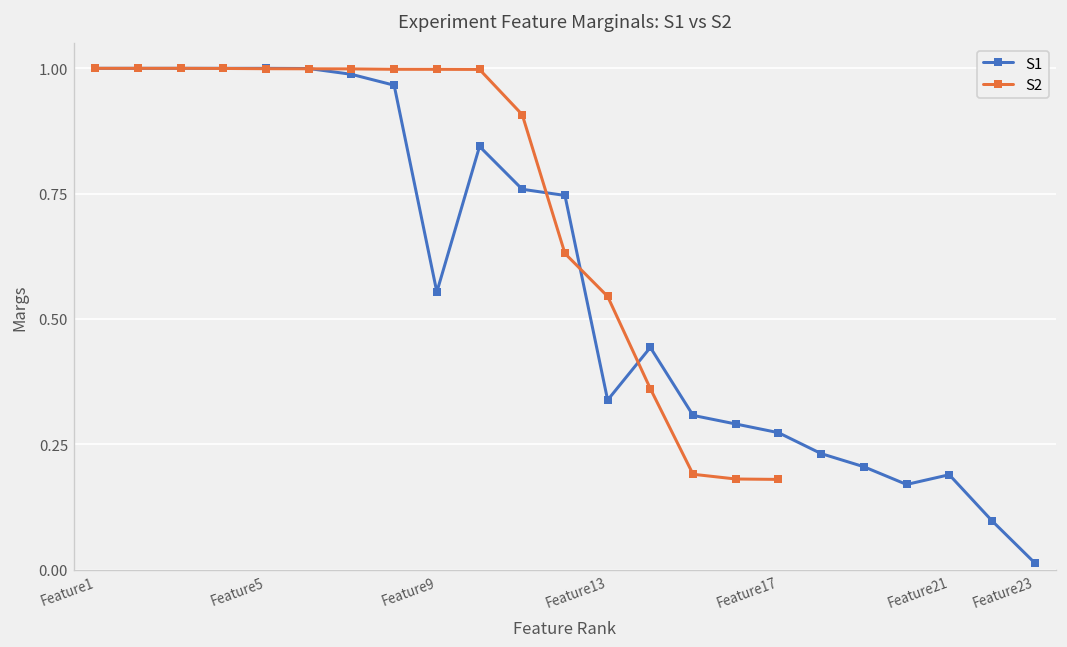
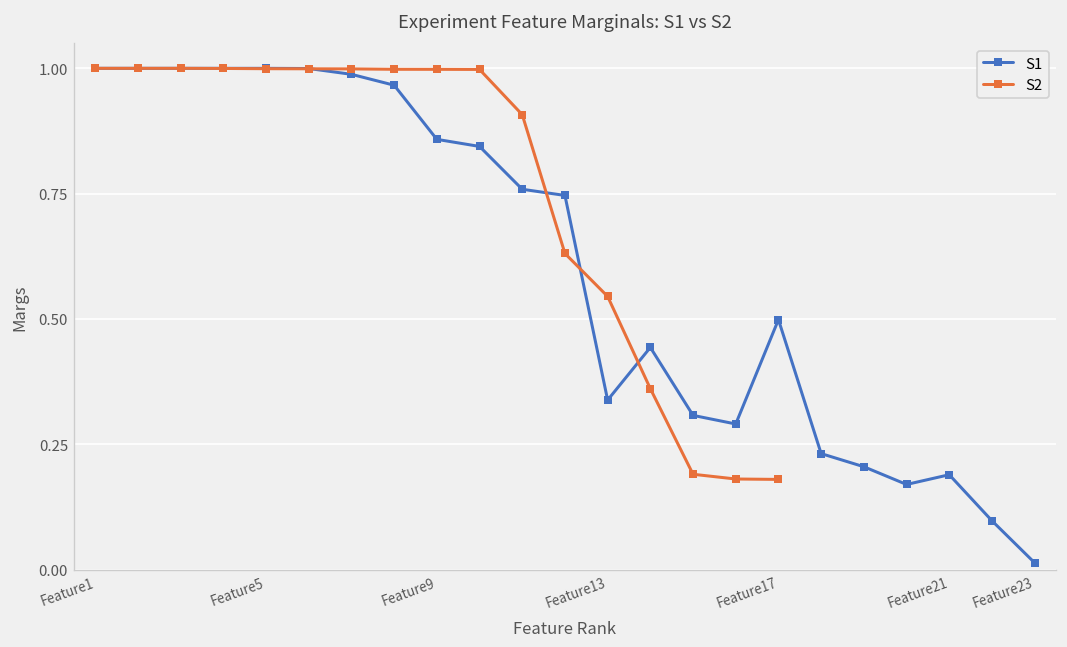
  {
    "S1": {
-     "Feature9": 0.55,
+     "Feature9": 0.86,
      "Feature13": 0.34,
-     "Feature17": 0.27,
+     "Feature17": 0.50,
      "Feature21": 0.19,
      "Feature23": 0.01
    },
    "S2": {
      "Feature9": 1.00,
      "Feature13": 0.54,
      "Feature17": 0.18
    }
  }
